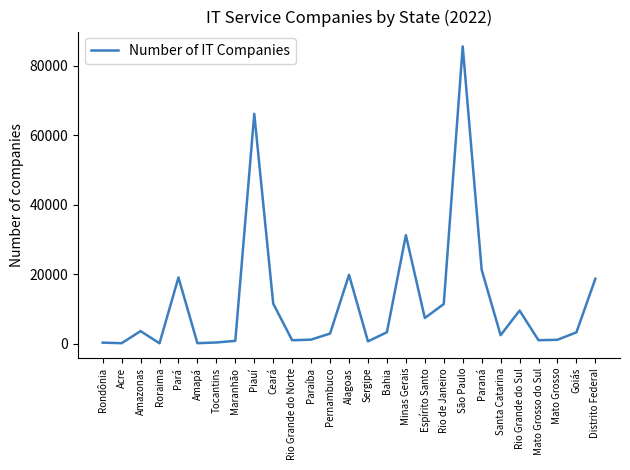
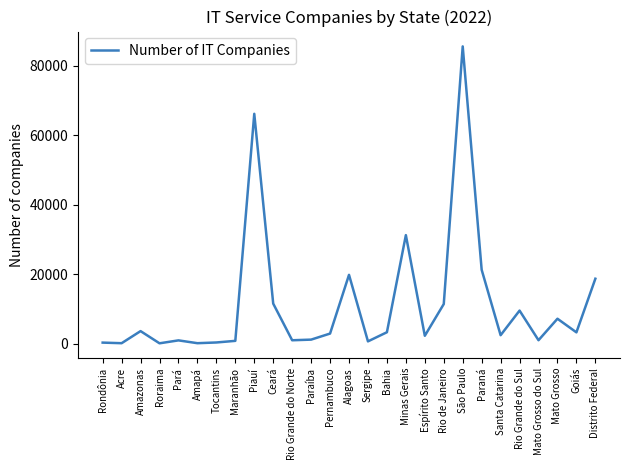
  {
    "Rondônia": 0,
    "Acre": 0,
    "Amazonas": 4000,
    "Roraima": 0,
-   "Pará": 19000,
+   "Pará": 1000,
    "Amapá": 0,
    "Tocantins": 0,
    "Maranhão": 1000,
    "Piauí": 66000,
    "Ceará": 12000,
    "Rio Grande do Norte": 1000,
    "Paraíba": 1000,
    "Pernambuco": 3000,
    "Alagoas": 20000,
    "Sergipe": 1000,
    "Bahia": 3000,
    "Minas Gerais": 31000,
-   "Espírito Santo": 7000,
+   "Espírito Santo": 2000,
    "Rio de Janeiro": 11000,
    "São Paulo": 86000,
    "Paraná": 21000,
    "Santa Catarina": 2000,
    "Rio Grande do Sul": 9000,
    "Mato Grosso do Sul": 1000,
-   "Mato Grosso": 1000,
+   "Mato Grosso": 7000,
    "Goiás": 3000,
    "Distrito Federal": 19000
  }
